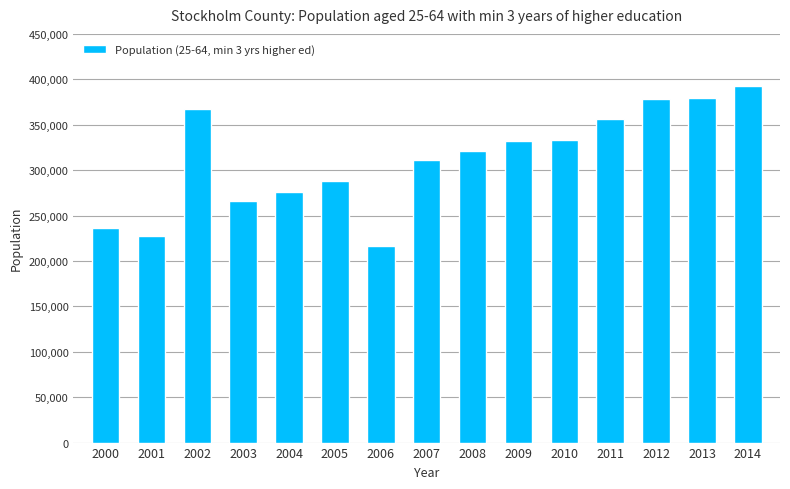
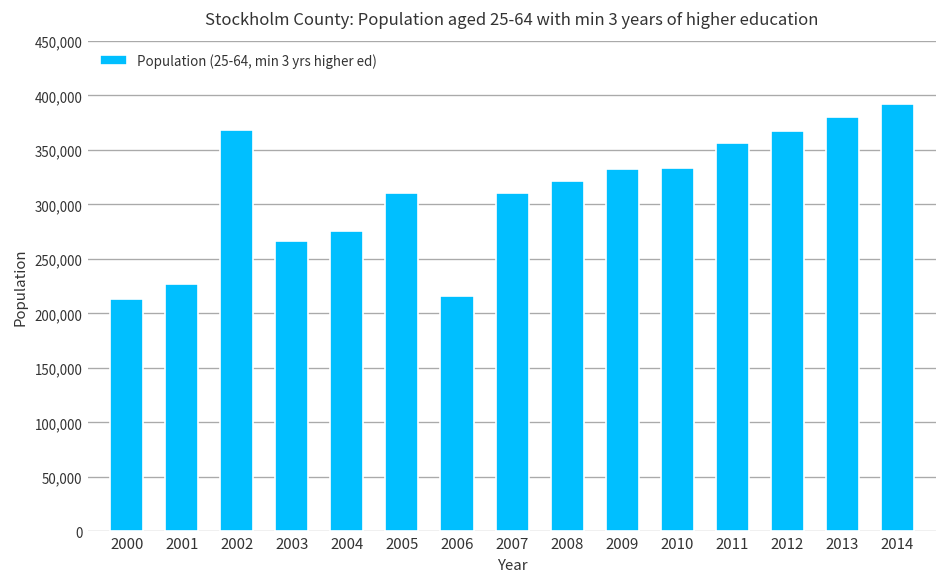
  {
-   "2000": "240,000",
+   "2000": "210,000",
    "2001": "230,000",
    "2002": "370,000",
    "2003": "270,000",
    "2004": "280,000",
-   "2005": "290,000",
+   "2005": "310,000",
    "2006": "220,000",
    "2007": "310,000",
    "2008": "320,000",
    "2009": "330,000",
    "2010": "330,000",
    "2011": "360,000",
-   "2012": "380,000",
+   "2012": "370,000",
    "2013": "380,000",
    "2014": "390,000"
  }
